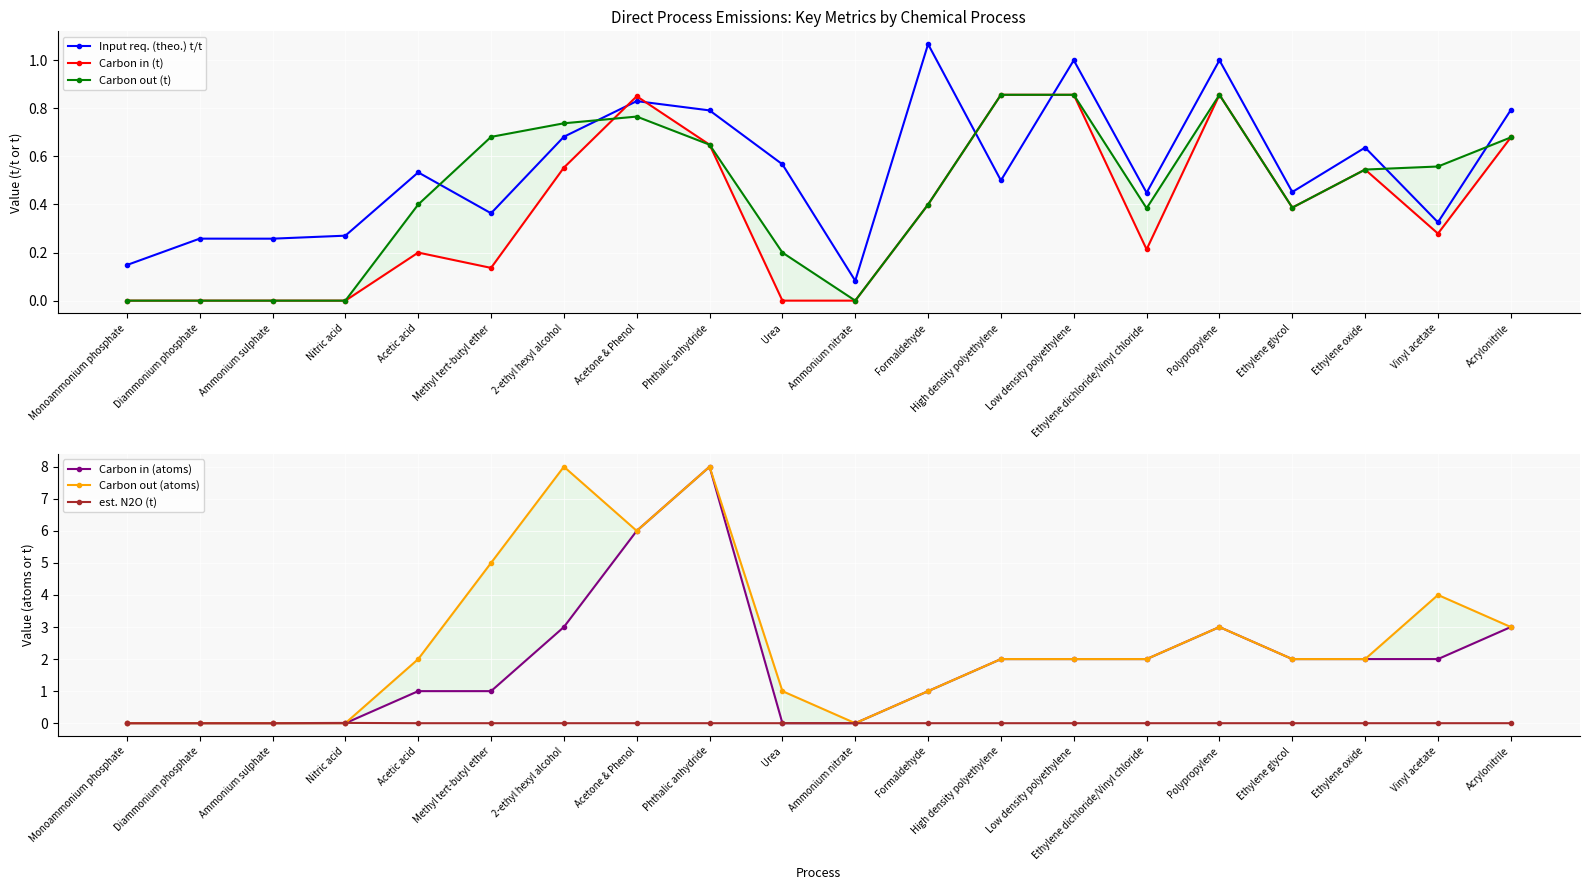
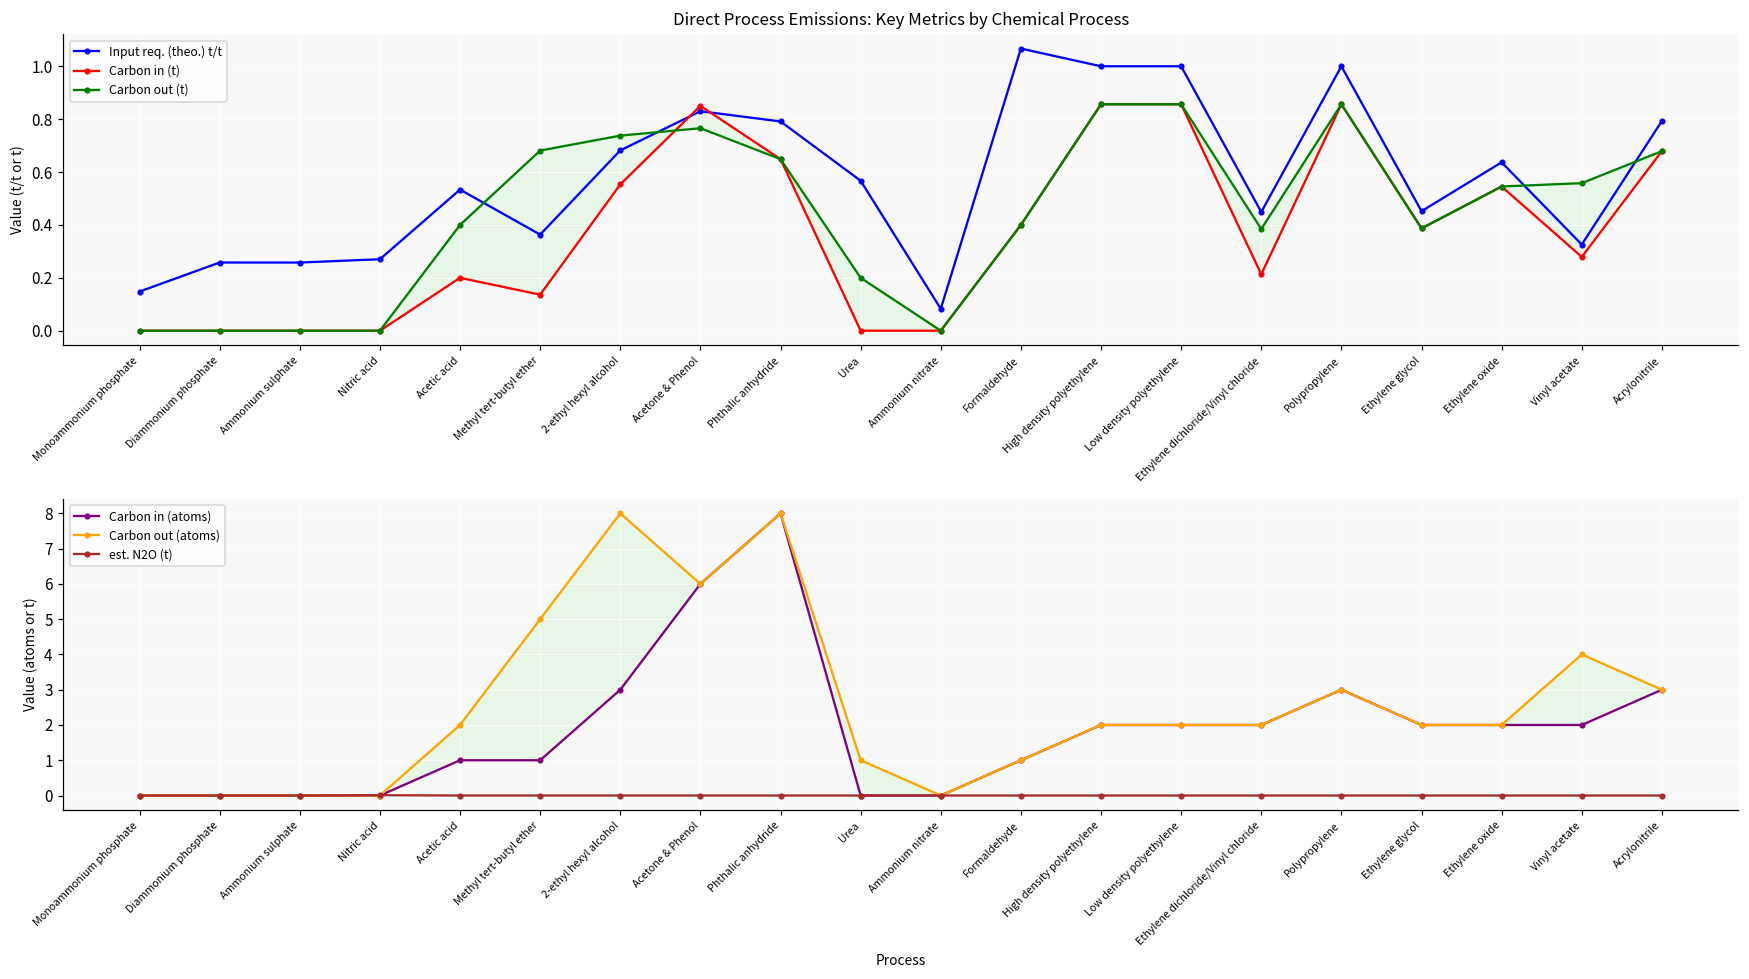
  {
    "Direct Process Emissions: Key Metrics by Chemical Process": {
      "Input req. (theo.) t/t": {
        "Monoammonium phosphate": 0.15,
        "Diammonium phosphate": 0.26,
        "Ammonium sulphate": 0.26,
        "Nitric acid": 0.27,
        "Acetic acid": 0.53,
        "Methyl tert-butyl ether": 0.36,
        "2-ethyl hexyl alcohol": 0.68,
        "Acetone & Phenol": 0.83,
        "Phthalic anhydride": 0.8,
        "Urea": 0.57,
        "Ammonium nitrate": 0.08,
        "Formaldehyde": 1.07,
-       "High density polyethylene": 0.5,
+       "High density polyethylene": 1.0,
        "Low density polyethylene": 1.0,
        "Ethylene dichloride/Vinyl chloride": 0.45,
        "Polypropylene": 1.0,
        "Ethylene glycol": 0.45,
        "Ethylene oxide": 0.64,
        "Vinyl acetate": 0.33,
        "Acrylonitrile": 0.8
      },
      "Carbon in (t)": {
        "Acetic acid": 0.2,
        "Methyl tert-butyl ether": 0.14,
        "2-ethyl hexyl alcohol": 0.55,
        "Urea": 0.0,
        "Ethylene dichloride/Vinyl chloride": 0.21,
        "Vinyl acetate": 0.28
      },
      "Carbon out (t)": {
        "Acetone & Phenol": 0.77
      }
    }
  }
